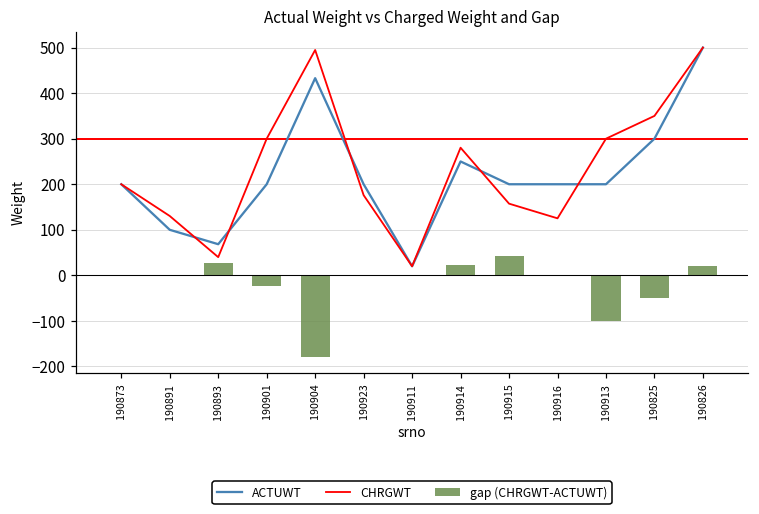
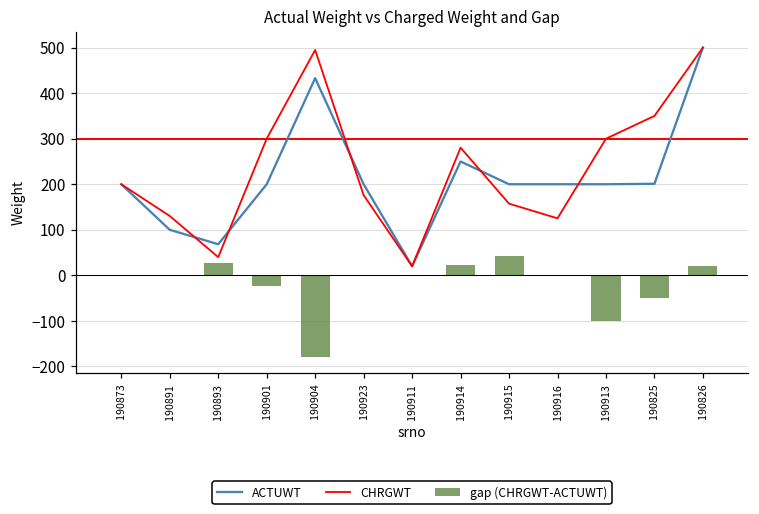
  {
    "gap (CHRGWT-ACTUWT)": {
      "190873": 0,
      "190891": 0,
      "190893": 30,
      "190901": -20,
      "190904": -180,
      "190923": 0,
      "190911": 0,
      "190914": 20,
      "190915": 40,
      "190916": 0,
      "190913": -100,
      "190825": -50,
      "190826": 20
    },
    "ACTUWT": {
      "190891": 100,
      "190893": 70,
      "190901": 200,
      "190904": 430,
      "190923": 200,
      "190914": 250,
      "190915": 200,
      "190916": 200,
      "190913": 200,
-     "190825": 300
+     "190825": 200
    },
    "CHRGWT": {
      "190891": 130,
      "190893": 40,
      "190901": 300,
      "190904": 490,
      "190923": 180,
      "190914": 280,
      "190915": 160,
      "190916": 130,
      "190913": 300,
      "190825": 350
    }
  }
